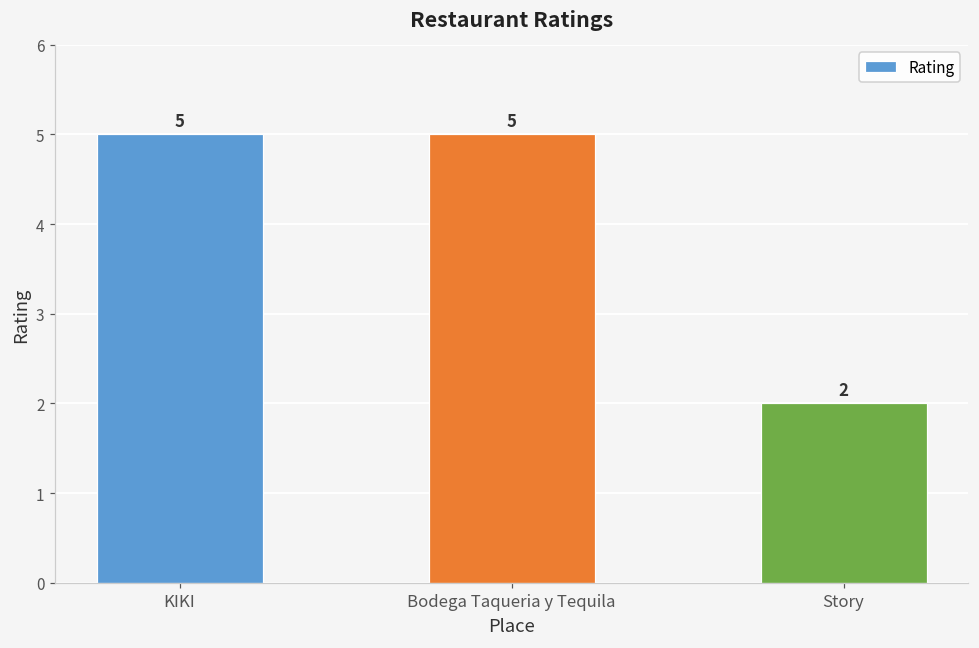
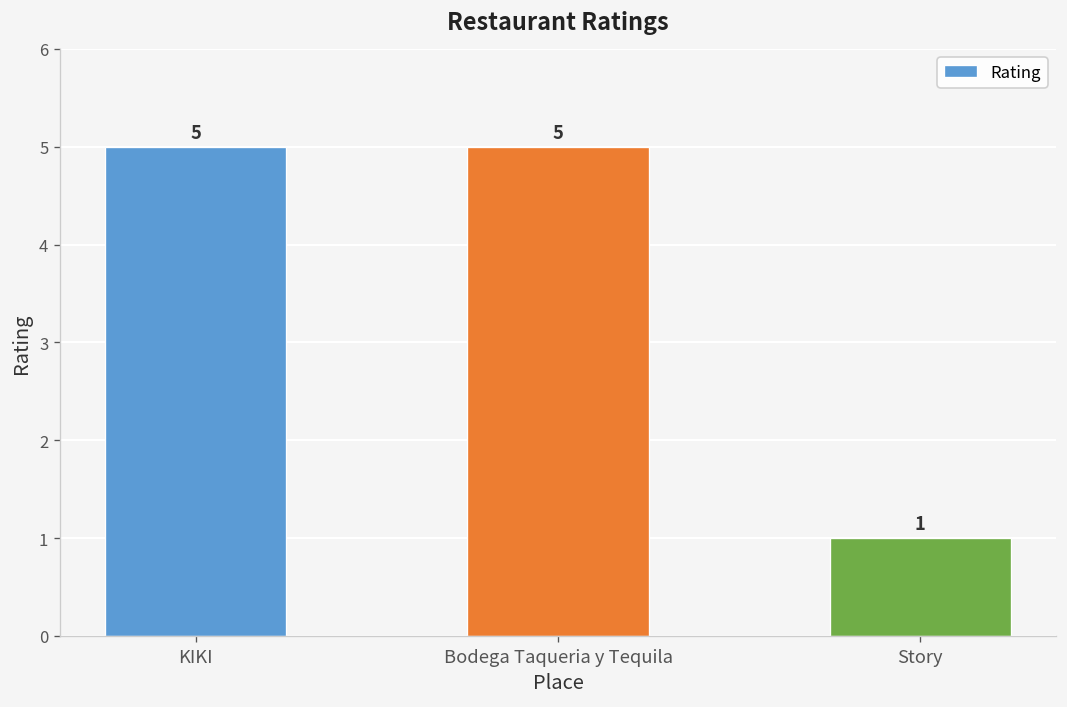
  {
    "KIKI": 5,
    "Bodega Taqueria y Tequila": 5,
-   "Story": 2
+   "Story": 1
  }
